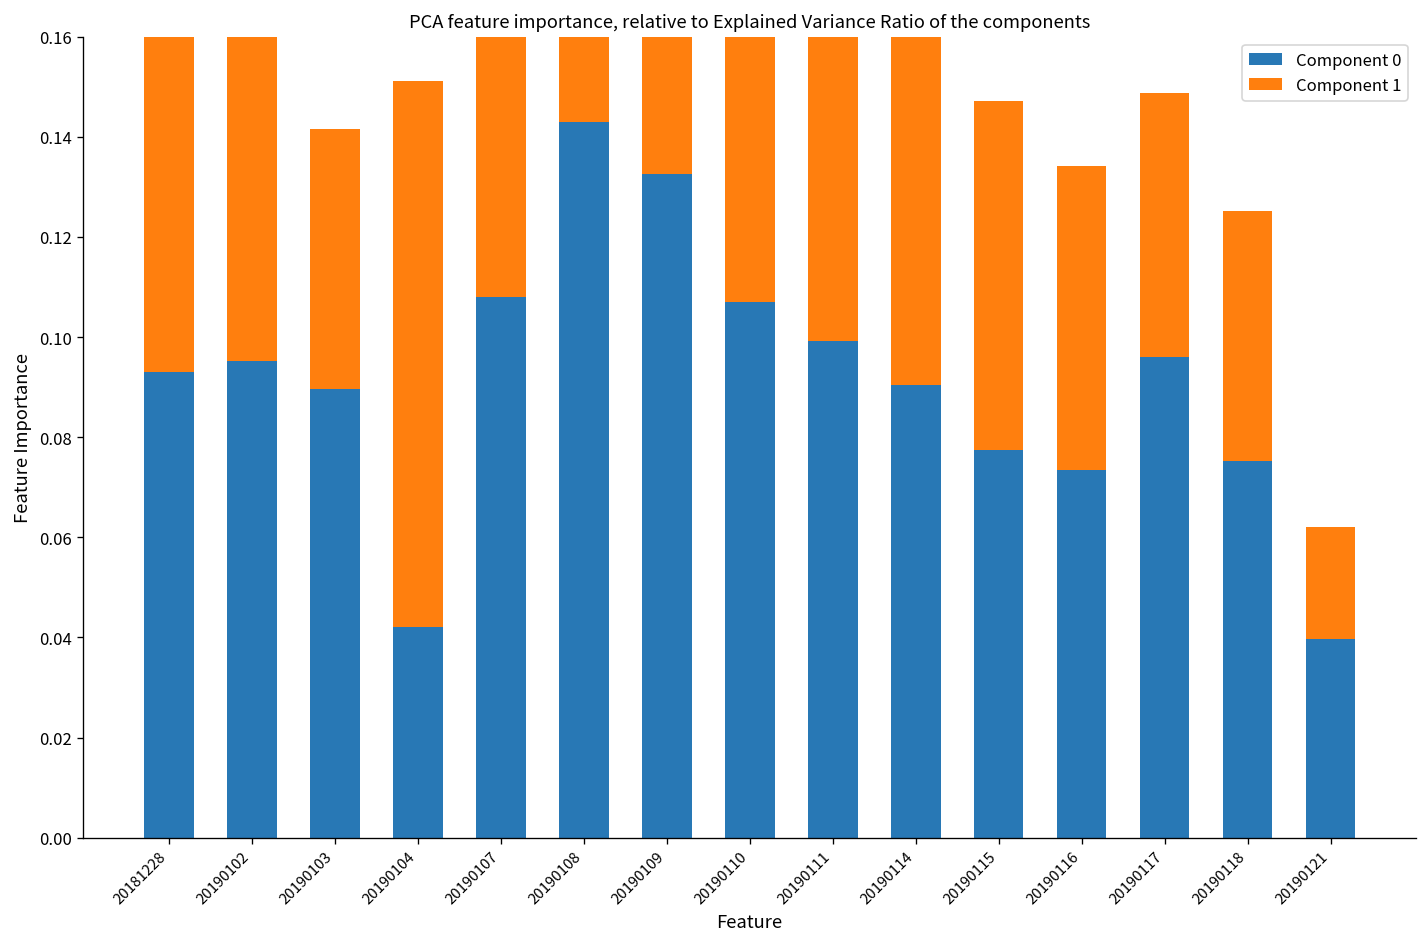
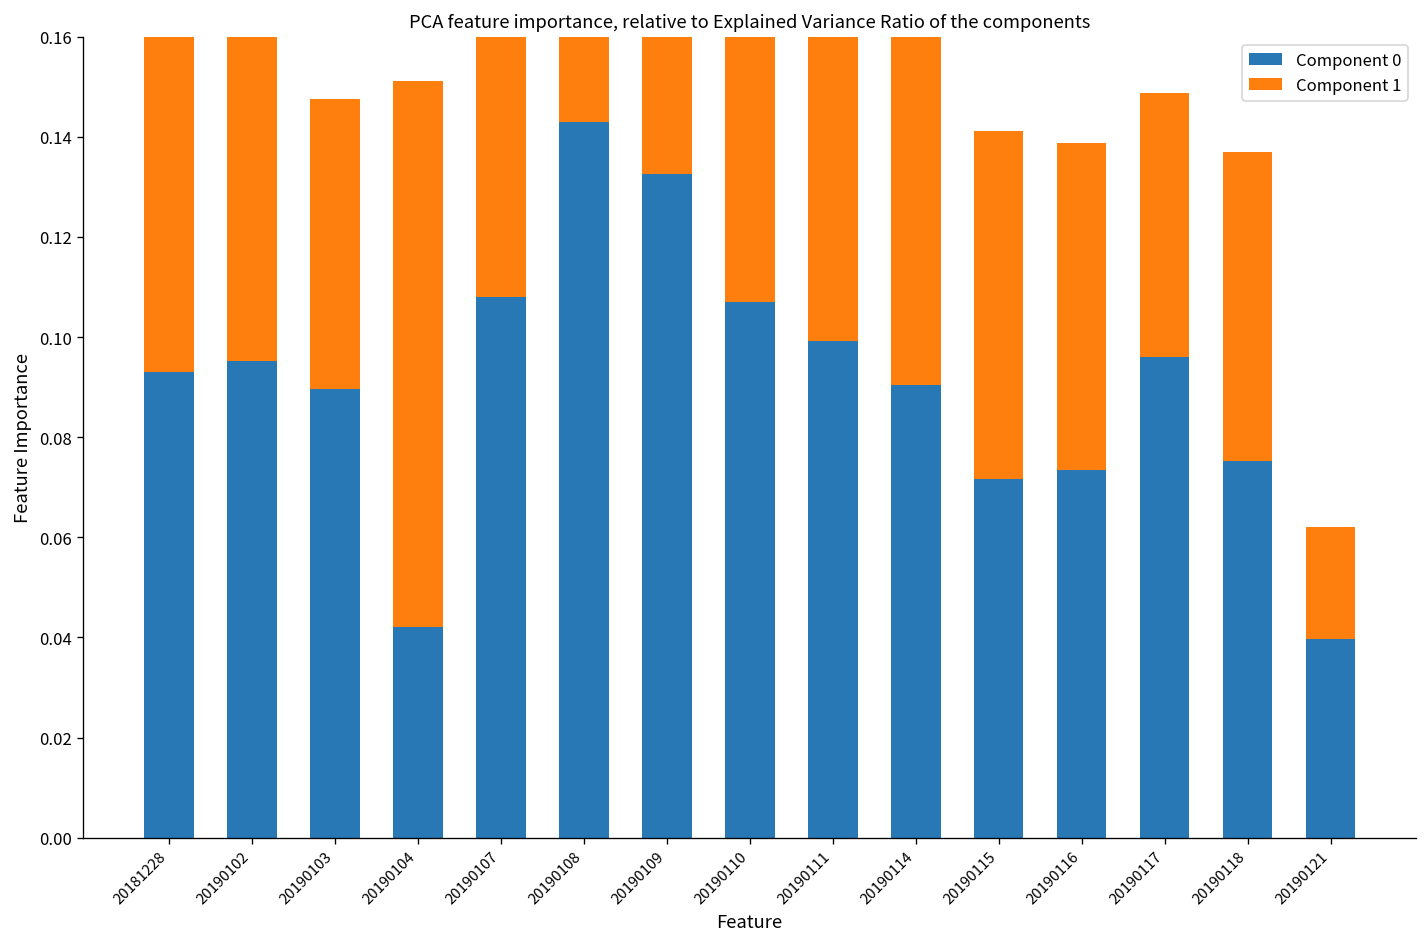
  {
    "Component 0": {
      "20181228": 0.093,
      "20190102": 0.095,
      "20190103": 0.090,
      "20190104": 0.042,
      "20190107": 0.108,
      "20190108": 0.143,
      "20190109": 0.133,
      "20190110": 0.107,
      "20190111": 0.099,
      "20190114": 0.090,
-     "20190115": 0.077,
+     "20190115": 0.072,
      "20190116": 0.074,
      "20190117": 0.096,
      "20190118": 0.075,
      "20190121": 0.040
    },
    "Component 1": {
-     "20190103": 0.052,
+     "20190103": 0.058,
      "20190104": 0.109,
      "20190115": 0.070,
-     "20190116": 0.061,
+     "20190116": 0.065,
      "20190117": 0.053,
-     "20190118": 0.050,
+     "20190118": 0.062,
      "20190121": 0.022
    }
  }
